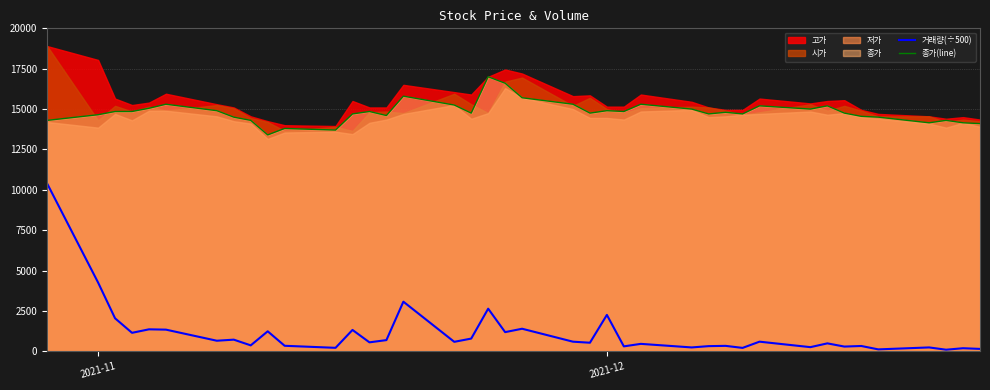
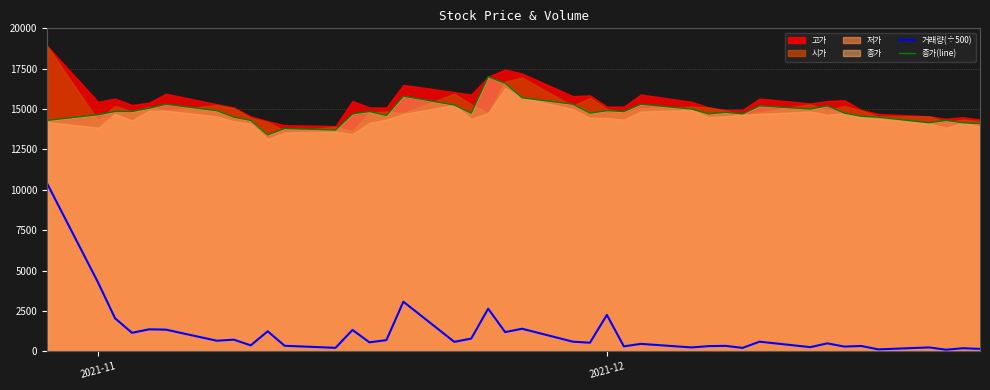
  {
    "고가": {
-     "2021-11": 18000
+     "2021-11": 15500
    },
    "거래량(÷500)": {
      "2021-11": 4300,
      "2021-12": 2300
    },
    "시가": {
      "2021-11": 14300
    }
  }
